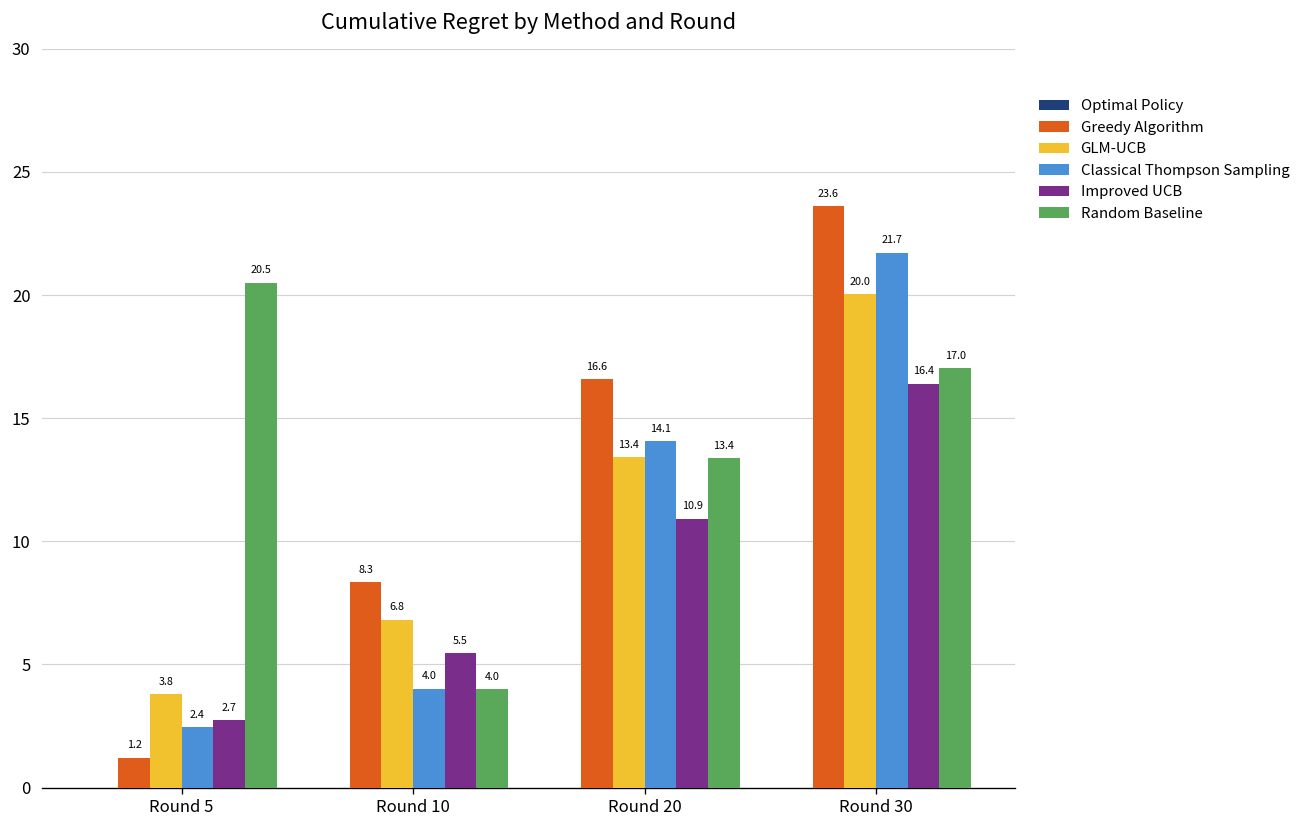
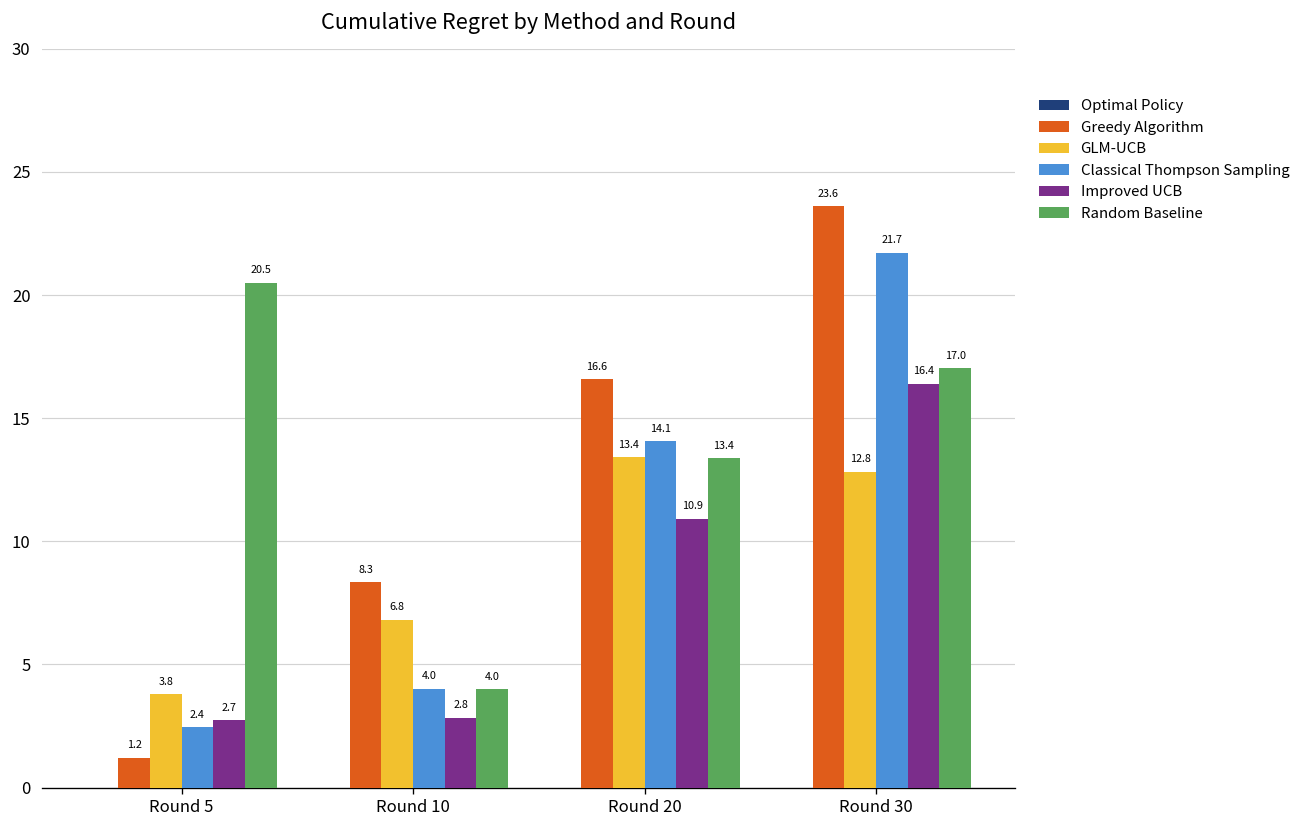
  {
    "Optimal Policy": {
      "Round 5": 0.0,
      "Round 10": 0.0,
      "Round 20": 0.0,
      "Round 30": 0.0
    },
    "Greedy Algorithm": {
      "Round 5": 1.2,
      "Round 10": 8.3,
      "Round 20": 16.6,
      "Round 30": 23.6
    },
    "GLM-UCB": {
      "Round 5": 3.8,
      "Round 10": 6.8,
      "Round 20": 13.4,
-     "Round 30": 20.0
+     "Round 30": 12.8
    },
    "Classical Thompson Sampling": {
      "Round 5": 2.4,
      "Round 10": 4.0,
      "Round 20": 14.1,
      "Round 30": 21.7
    },
    "Improved UCB": {
      "Round 5": 2.7,
-     "Round 10": 5.5,
+     "Round 10": 2.8,
      "Round 20": 10.9,
      "Round 30": 16.4
    },
    "Random Baseline": {
      "Round 5": 20.5,
      "Round 10": 4.0,
      "Round 20": 13.4,
      "Round 30": 17.0
    }
  }
